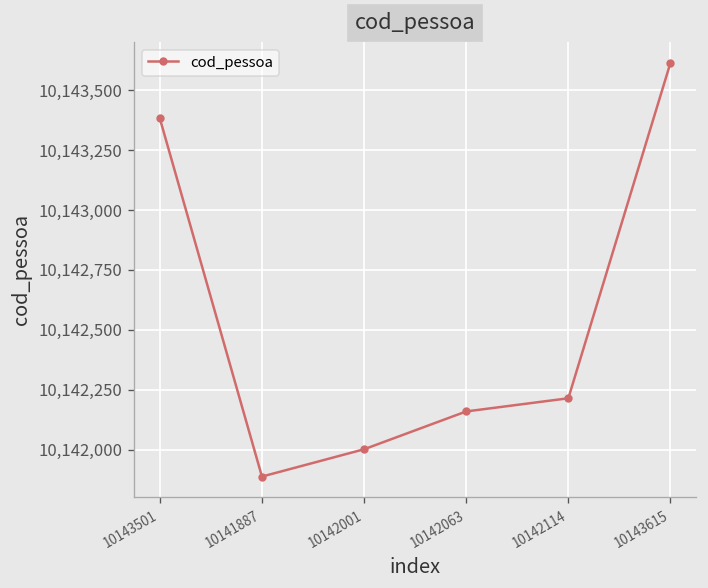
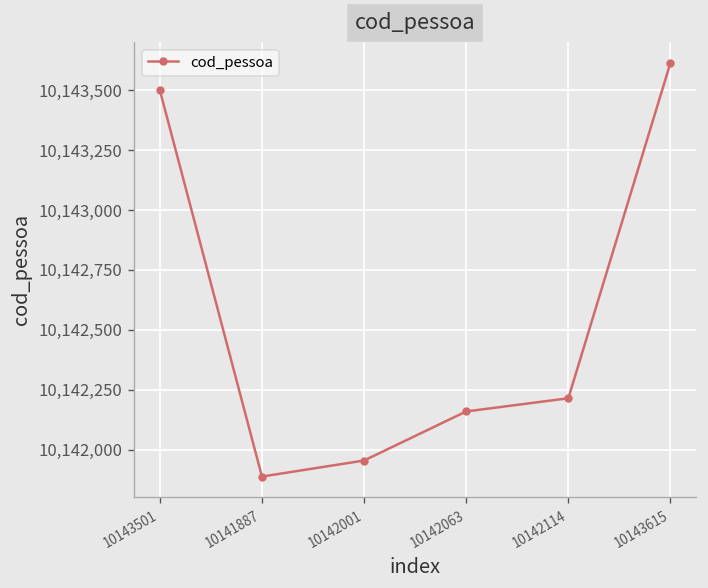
  {
-   "10143501": "10,143,380",
+   "10143501": "10,143,500",
    "10141887": "10,141,890",
-   "10142001": "10,142,000",
+   "10142001": "10,141,950",
    "10142063": "10,142,160",
    "10142114": "10,142,210",
    "10143615": "10,143,620"
  }
